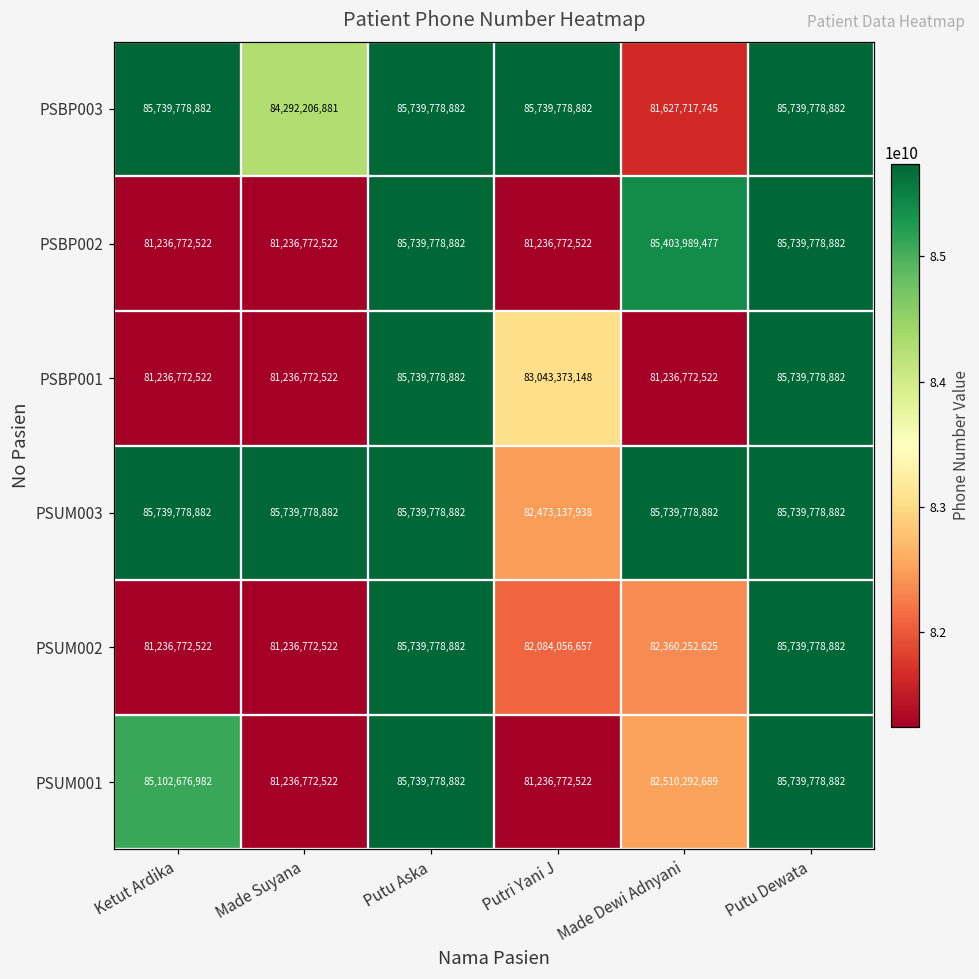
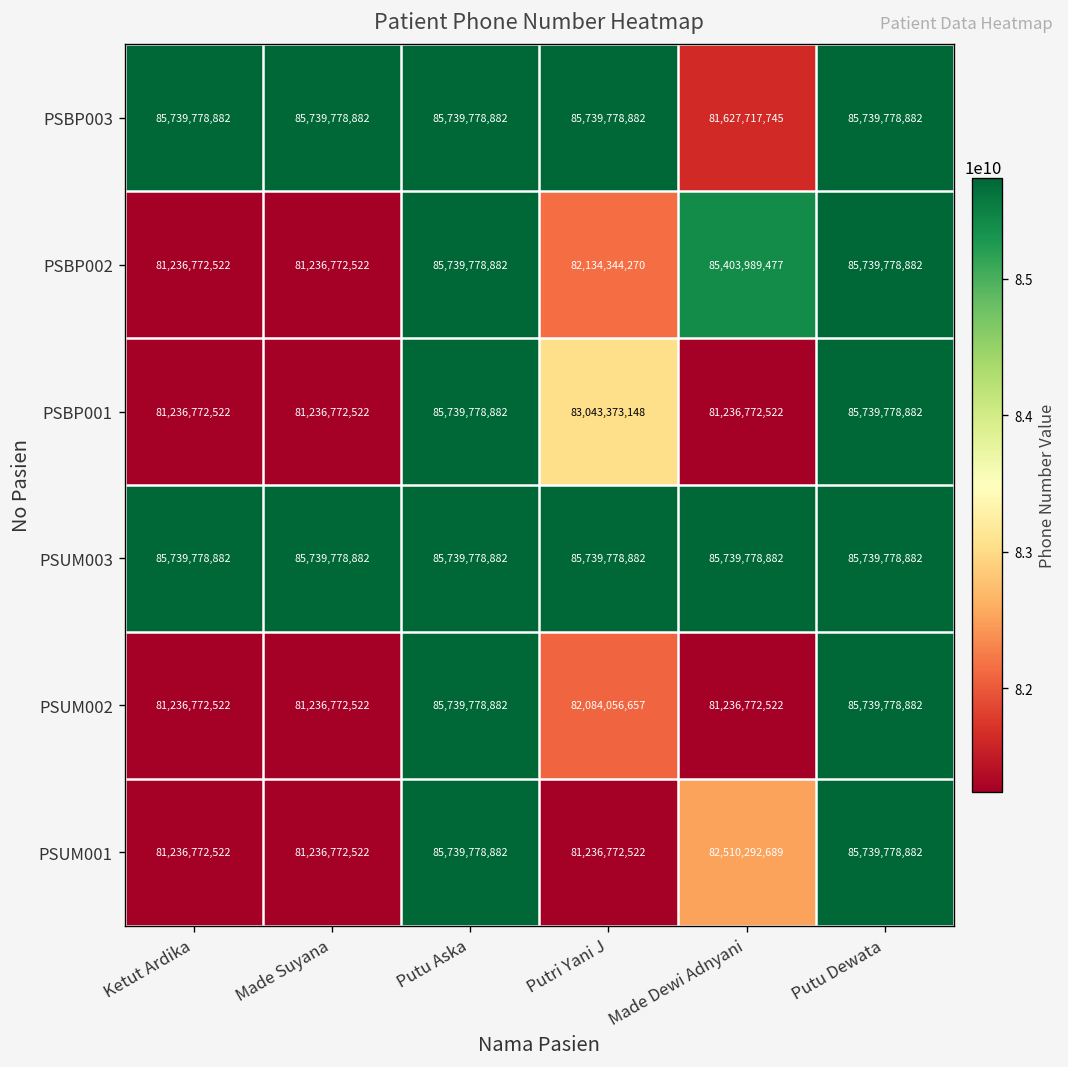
  {
    "PSBP003": {
      "Ketut Ardika": "85,739,778,882",
-     "Made Suyana": "84,292,206,881",
+     "Made Suyana": "85,739,778,882",
      "Putu Aska": "85,739,778,882",
      "Putri Yani J": "85,739,778,882",
      "Made Dewi Adnyani": "81,627,717,745",
      "Putu Dewata": "85,739,778,882"
    },
    "PSBP002": {
      "Ketut Ardika": "81,236,772,522",
      "Made Suyana": "81,236,772,522",
      "Putu Aska": "85,739,778,882",
-     "Putri Yani J": "81,236,772,522",
+     "Putri Yani J": "82,134,344,270",
      "Made Dewi Adnyani": "85,403,989,477",
      "Putu Dewata": "85,739,778,882"
    },
    "PSBP001": {
      "Ketut Ardika": "81,236,772,522",
      "Made Suyana": "81,236,772,522",
      "Putu Aska": "85,739,778,882",
      "Putri Yani J": "83,043,373,148",
      "Made Dewi Adnyani": "81,236,772,522",
      "Putu Dewata": "85,739,778,882"
    },
    "PSUM003": {
      "Ketut Ardika": "85,739,778,882",
      "Made Suyana": "85,739,778,882",
      "Putu Aska": "85,739,778,882",
-     "Putri Yani J": "82,473,137,938",
+     "Putri Yani J": "85,739,778,882",
      "Made Dewi Adnyani": "85,739,778,882",
      "Putu Dewata": "85,739,778,882"
    },
    "PSUM002": {
      "Ketut Ardika": "81,236,772,522",
      "Made Suyana": "81,236,772,522",
      "Putu Aska": "85,739,778,882",
      "Putri Yani J": "82,084,056,657",
-     "Made Dewi Adnyani": "82,360,252,625",
+     "Made Dewi Adnyani": "81,236,772,522",
      "Putu Dewata": "85,739,778,882"
    },
    "PSUM001": {
-     "Ketut Ardika": "85,102,676,982",
+     "Ketut Ardika": "81,236,772,522",
      "Made Suyana": "81,236,772,522",
      "Putu Aska": "85,739,778,882",
      "Putri Yani J": "81,236,772,522",
      "Made Dewi Adnyani": "82,510,292,689",
      "Putu Dewata": "85,739,778,882"
    }
  }
